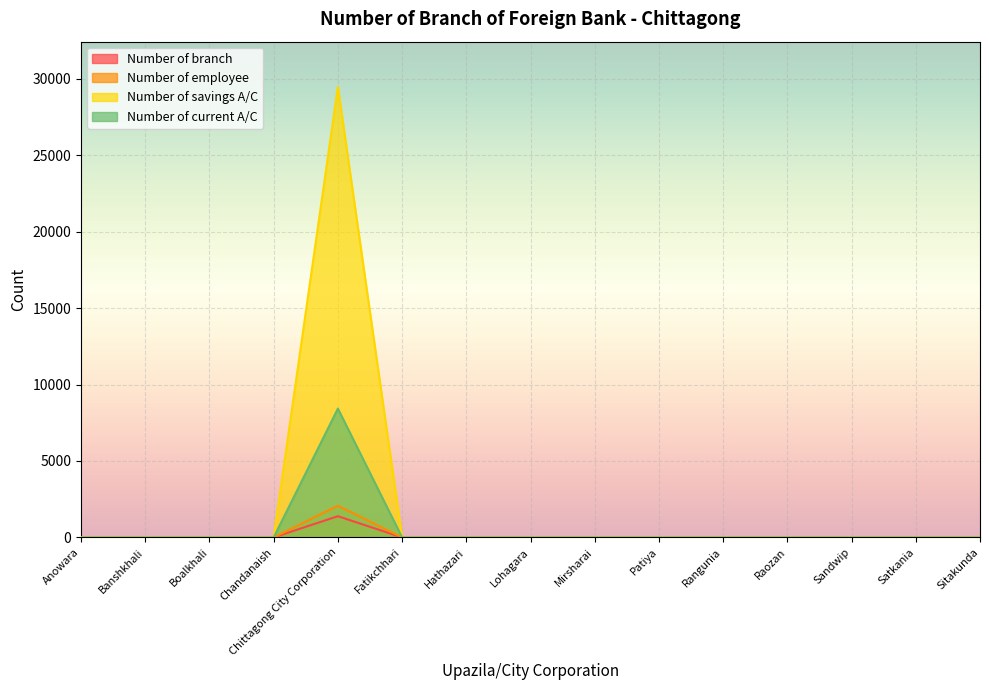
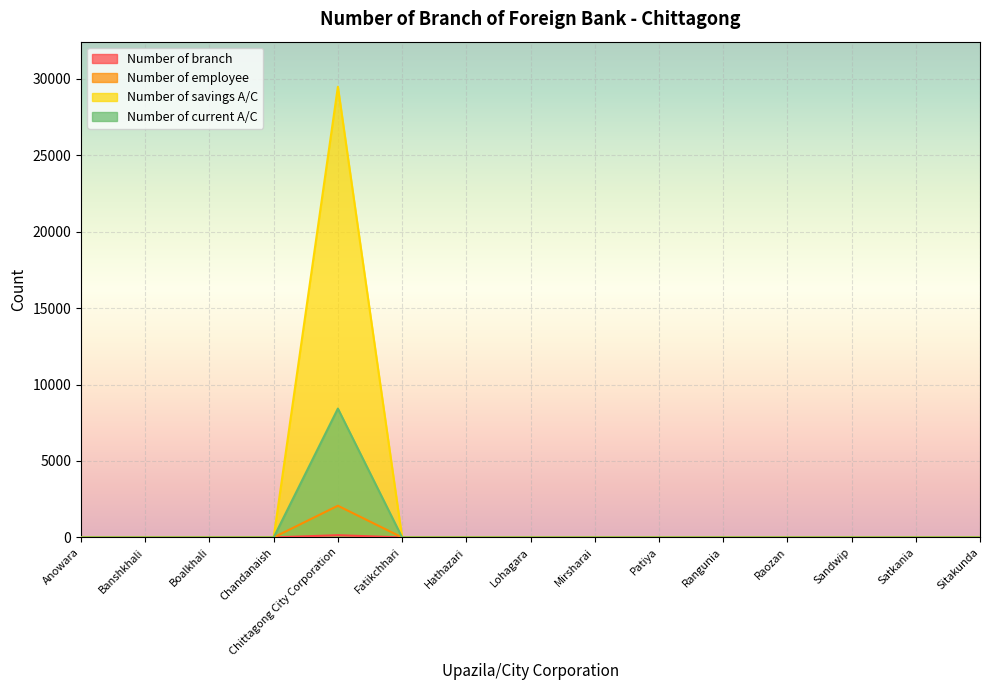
  {
    "Number of branch": {
-     "Chittagong City Corporation": 1400
+     "Chittagong City Corporation": 100
    },
    "Number of employee": {
      "Chittagong City Corporation": 2100
    },
    "Number of savings A/C": {
      "Chittagong City Corporation": 29500
    },
    "Number of current A/C": {
      "Chittagong City Corporation": 8400
    }
  }
